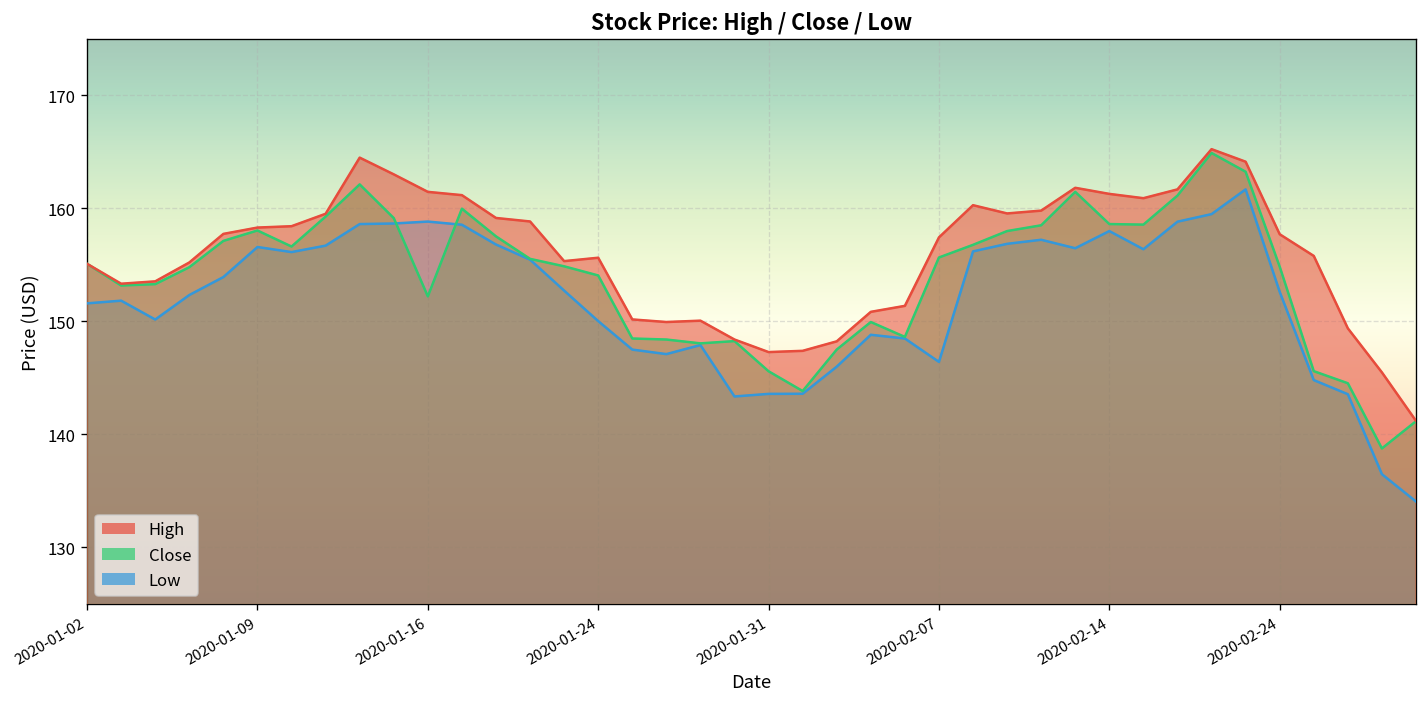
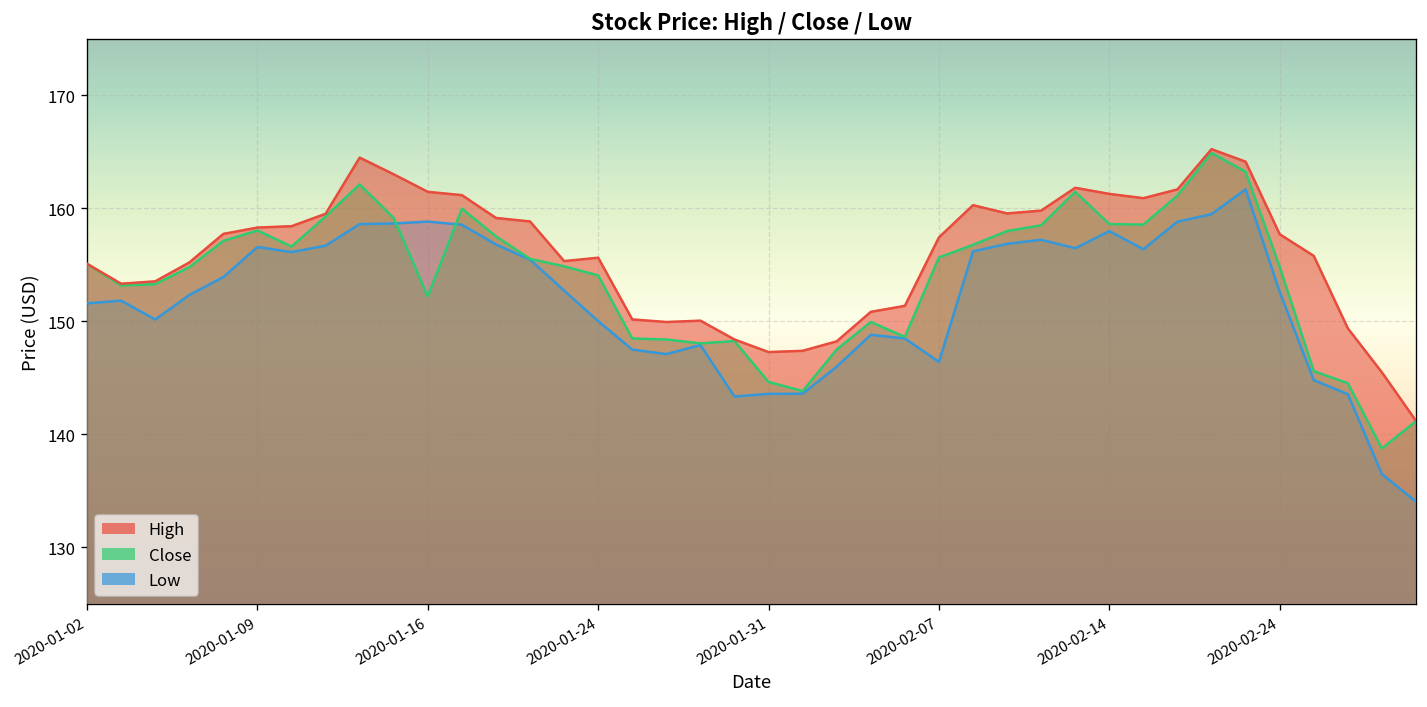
  {
    "Low": {
      "2020-01-02": 152,
      "2020-01-09": 157,
      "2020-01-16": 159,
      "2020-01-24": 150,
      "2020-01-31": 144,
      "2020-02-07": 146,
      "2020-02-14": 158,
      "2020-02-24": 153
    },
    "Close": {
      "2020-01-16": 152,
      "2020-01-24": 154,
-     "2020-01-31": 146,
+     "2020-01-31": 145,
      "2020-02-07": 156,
      "2020-02-14": 159,
      "2020-02-24": 155
    },
    "High": {
      "2020-01-16": 161,
      "2020-01-24": 156,
      "2020-01-31": 147,
      "2020-02-07": 157,
      "2020-02-14": 161,
      "2020-02-24": 158
    }
  }
